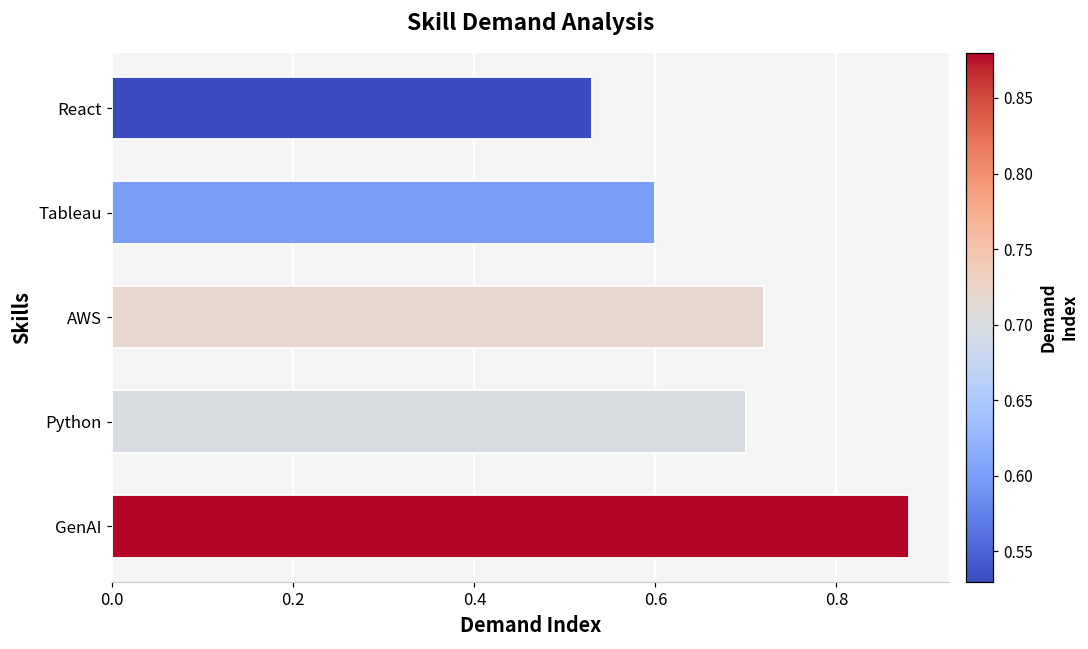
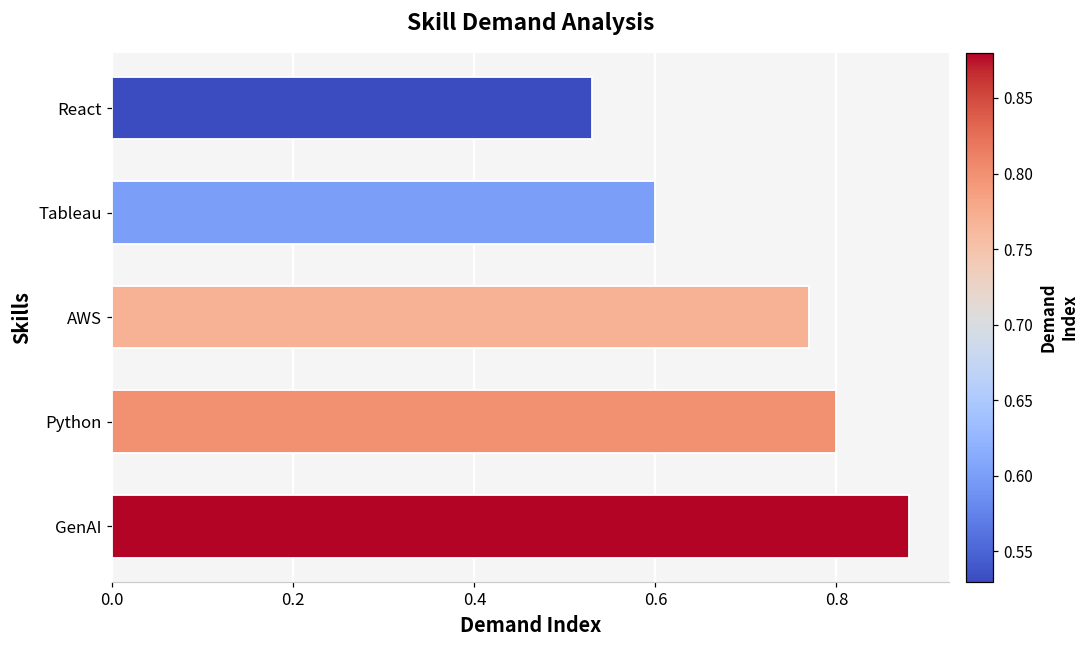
  {
    "React": 0.53,
    "Tableau": 0.60,
-   "AWS": 0.72,
-   "Python": 0.7,
+   "AWS": 0.77,
+   "Python": 0.8,
    "GenAI": 0.88
  }
